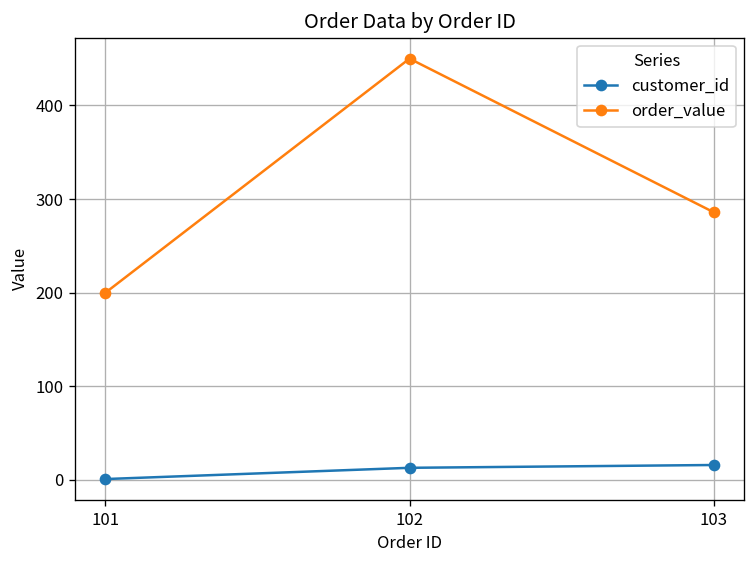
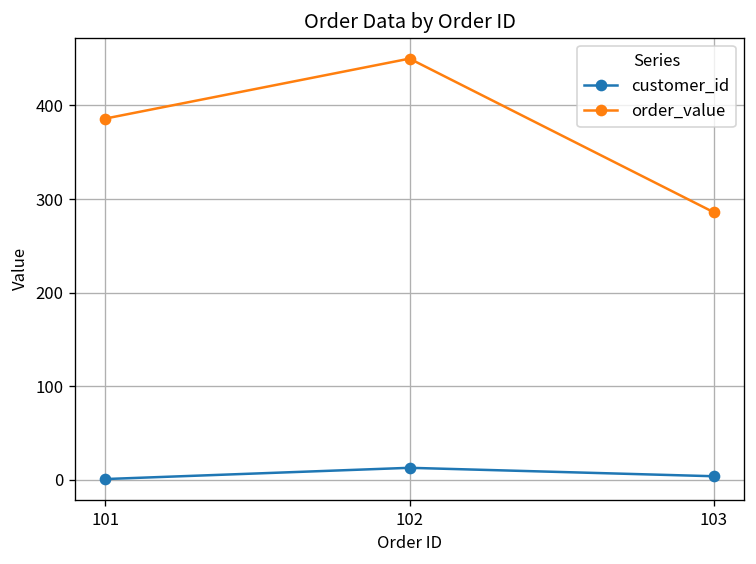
  {
    "customer_id": {
      "101": 0,
      "102": 10,
-     "103": 20
+     "103": 0
    },
    "order_value": {
-     "101": 200,
+     "101": 390,
      "102": 450,
      "103": 290
    }
  }
